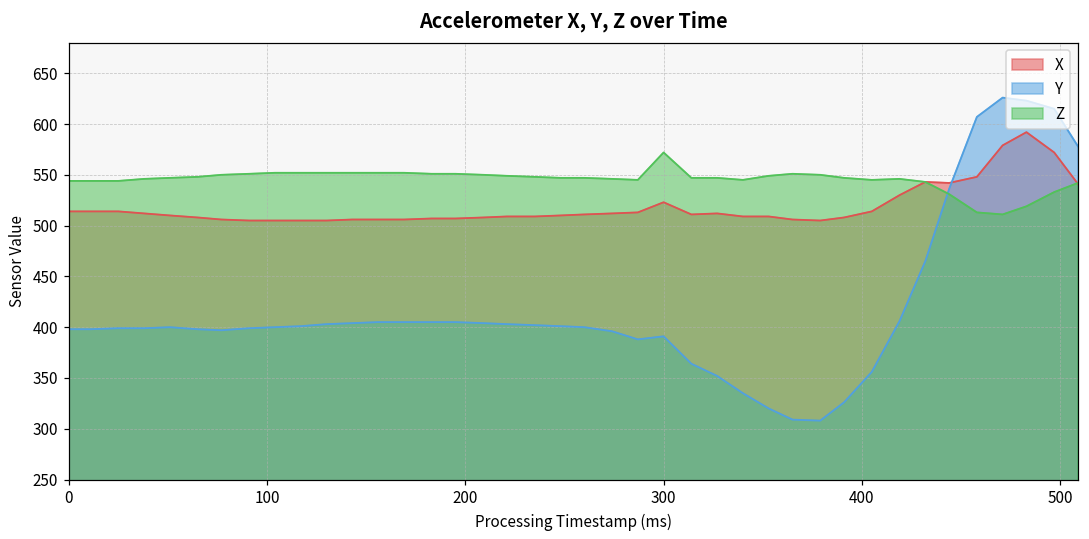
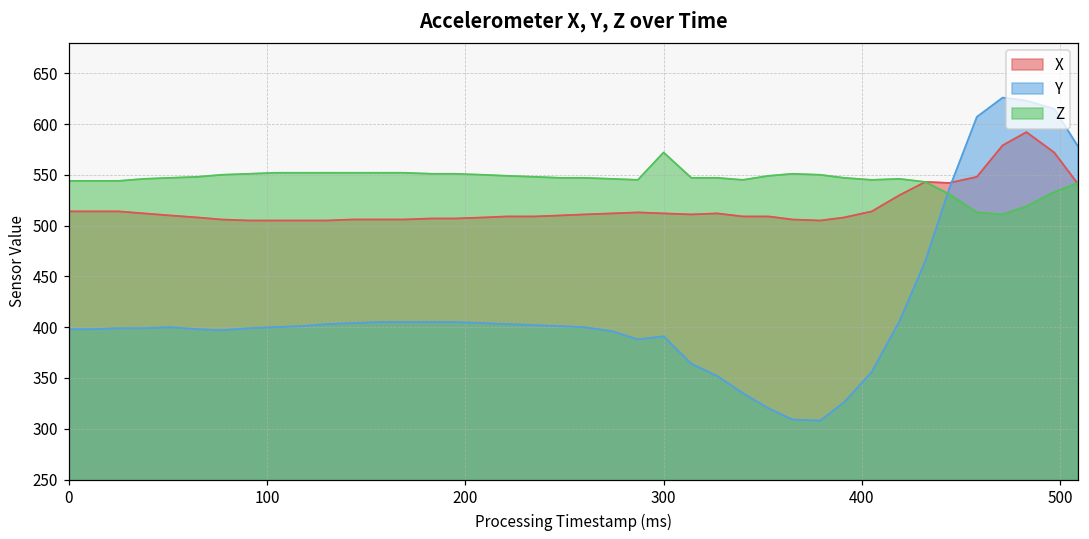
  {
    "X": {
      "0": 510,
-     "300": 520
+     "300": 510
    },
    "Y": {
      "0": 400,
      "300": 390
    },
    "Z": {
      "0": 540,
      "300": 570
    }
  }
